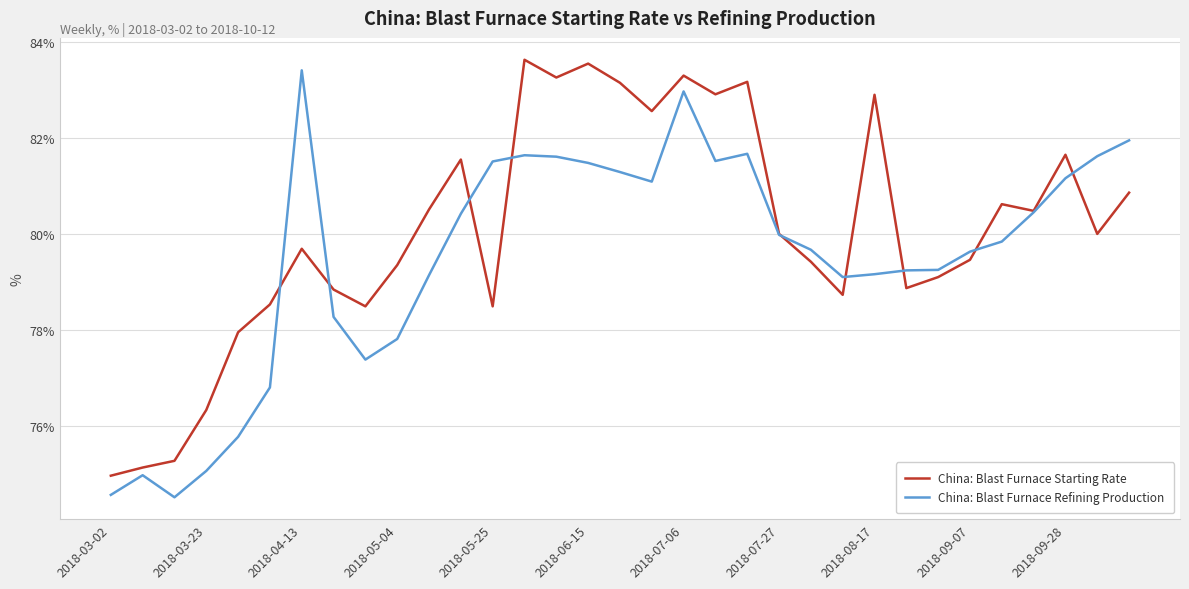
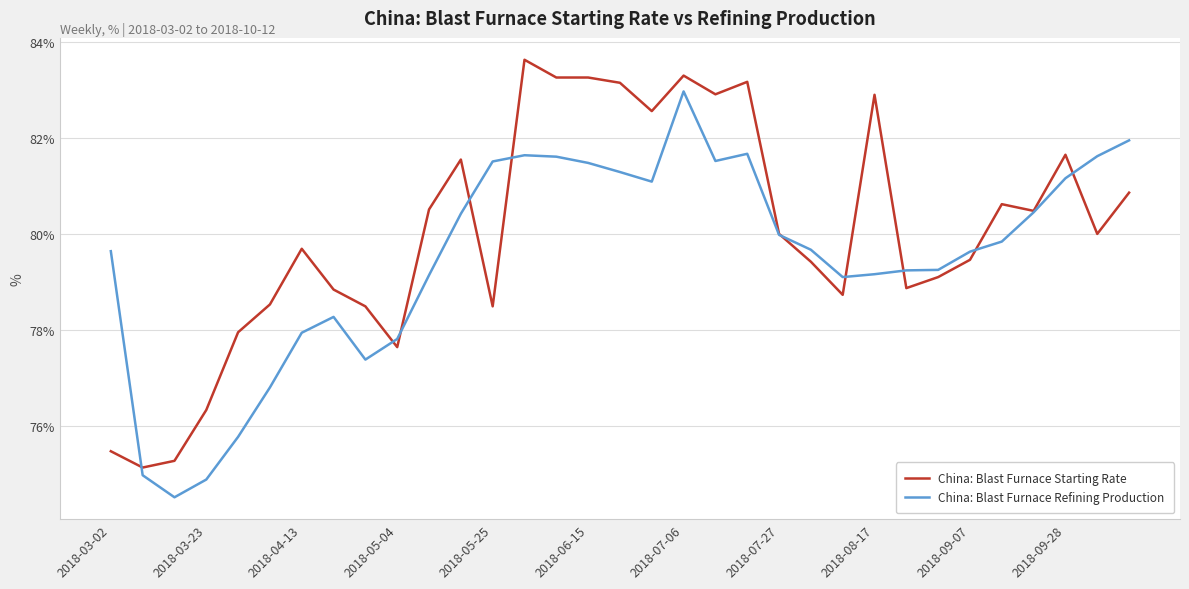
  {
    "China: Blast Furnace Starting Rate": {
-     "2018-03-02": "75.0%",
+     "2018-03-02": "75.5%",
      "2018-03-23": "76.3%",
      "2018-04-13": "79.7%",
-     "2018-05-04": "79.4%",
+     "2018-05-04": "77.6%",
      "2018-05-25": "78.5%",
-     "2018-06-15": "83.6%",
+     "2018-06-15": "83.3%",
      "2018-07-06": "83.3%",
      "2018-08-17": "82.9%",
      "2018-09-07": "79.5%",
      "2018-09-28": "81.7%"
    },
    "China: Blast Furnace Refining Production": {
-     "2018-03-02": "74.6%",
-     "2018-03-23": "75.1%",
-     "2018-04-13": "83.4%",
+     "2018-03-02": "79.6%",
+     "2018-03-23": "74.9%",
+     "2018-04-13": "77.9%",
      "2018-05-04": "77.8%",
      "2018-05-25": "81.5%",
      "2018-06-15": "81.5%",
      "2018-07-06": "83.0%",
      "2018-08-17": "79.2%",
      "2018-09-07": "79.6%",
      "2018-09-28": "81.2%"
    }
  }
